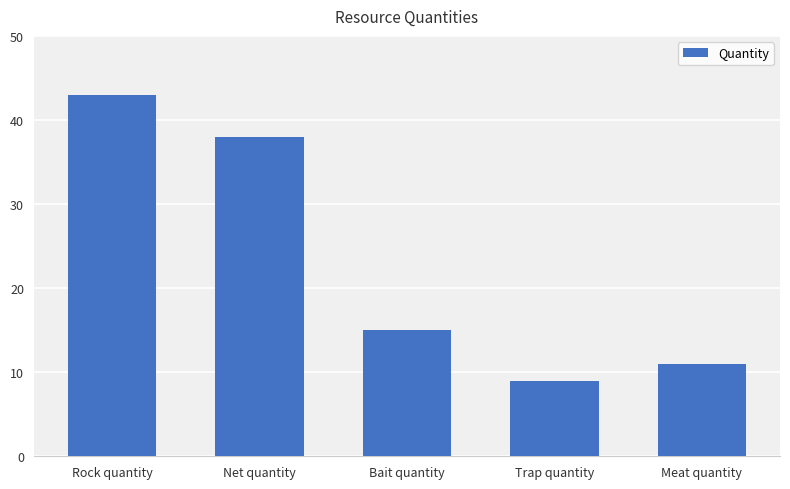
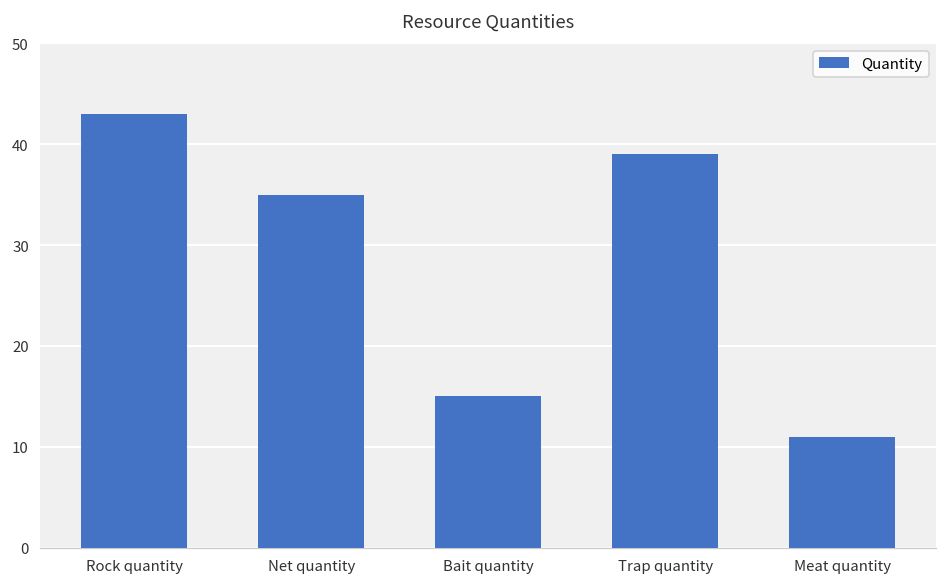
  {
    "Rock quantity": 43,
-   "Net quantity": 38,
+   "Net quantity": 35,
    "Bait quantity": 15,
-   "Trap quantity": 9,
+   "Trap quantity": 39,
    "Meat quantity": 11
  }
